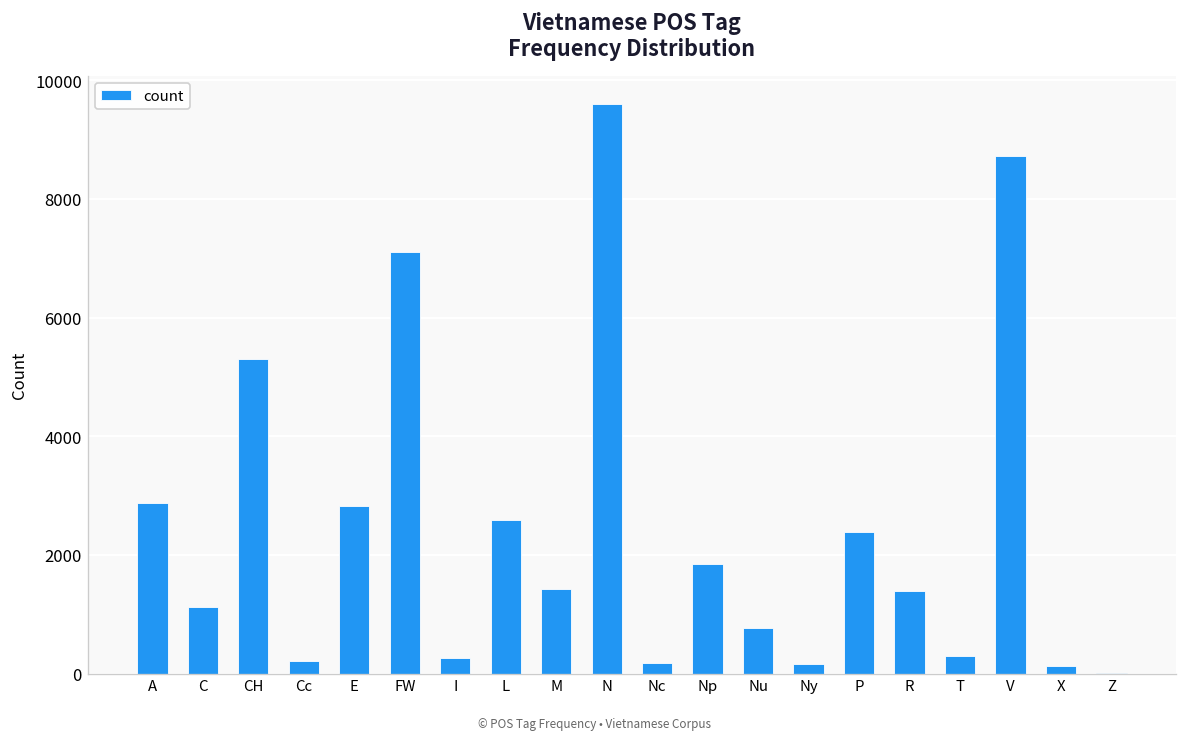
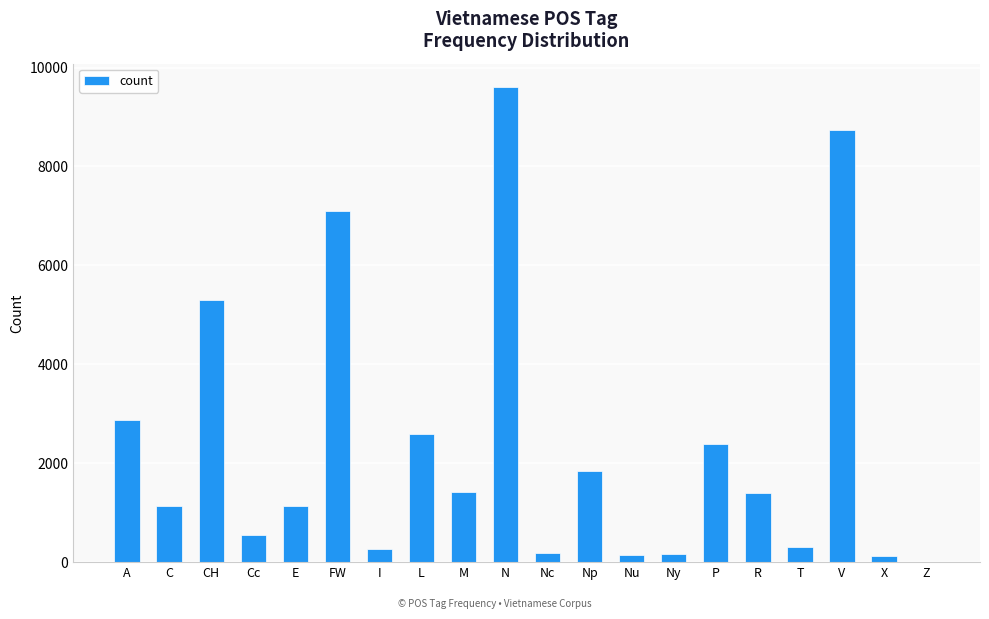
  {
    "A": 2900,
    "C": 1100,
    "CH": 5300,
-   "Cc": 200,
-   "E": 2800,
+   "Cc": 500,
+   "E": 1100,
    "FW": 7100,
    "I": 300,
    "L": 2600,
    "M": 1400,
    "N": 9600,
    "Nc": 200,
    "Np": 1800,
-   "Nu": 800,
+   "Nu": 100,
    "Ny": 200,
    "P": 2400,
    "R": 1400,
    "T": 300,
    "V": 8700,
    "X": 100
  }
